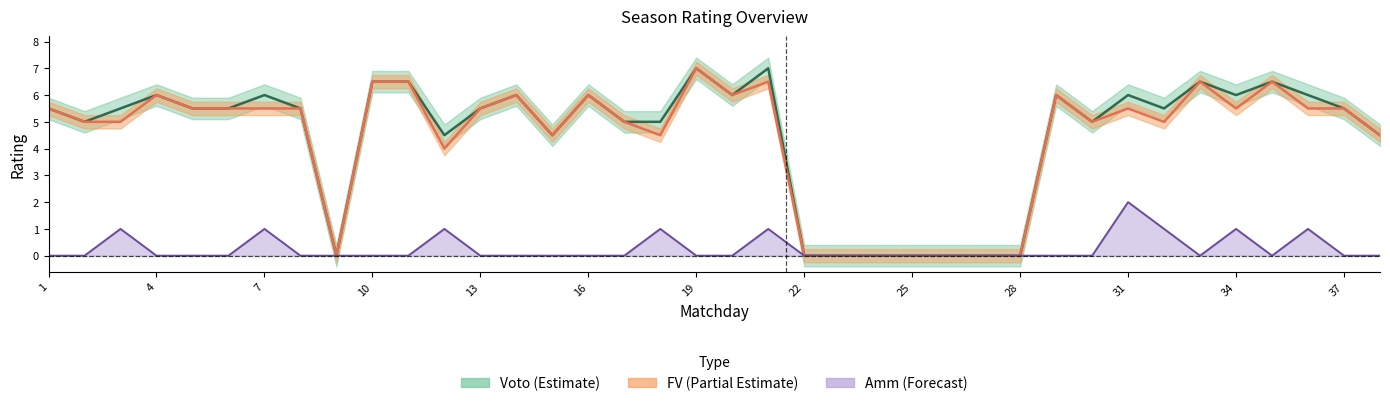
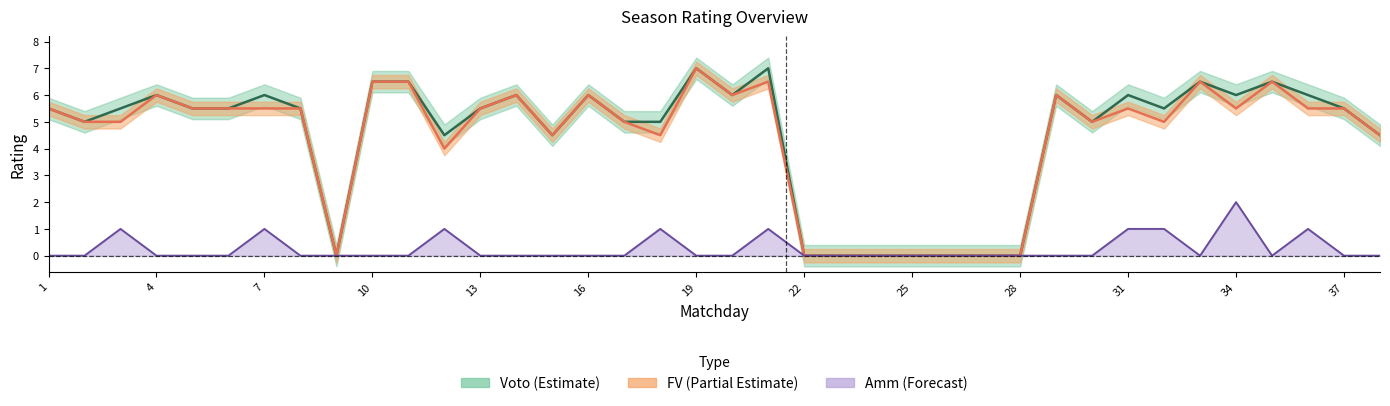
  {
    "Amm (Forecast)": {
      "1": 0,
      "4": 0,
      "7": 1,
      "10": 0,
      "13": 0,
      "16": 0,
      "19": 0,
-     "31": 2,
-     "34": 1,
+     "31": 1,
+     "34": 2,
      "37": 0
    }
  }
